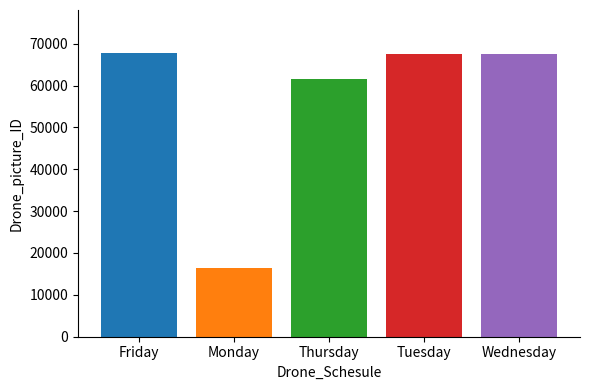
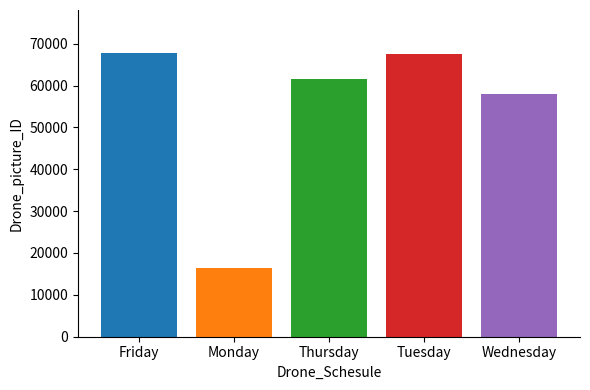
  {
    "Friday": 68000,
    "Monday": 17000,
    "Thursday": 61000,
    "Tuesday": 68000,
-   "Wednesday": 67000
+   "Wednesday": 58000
  }
